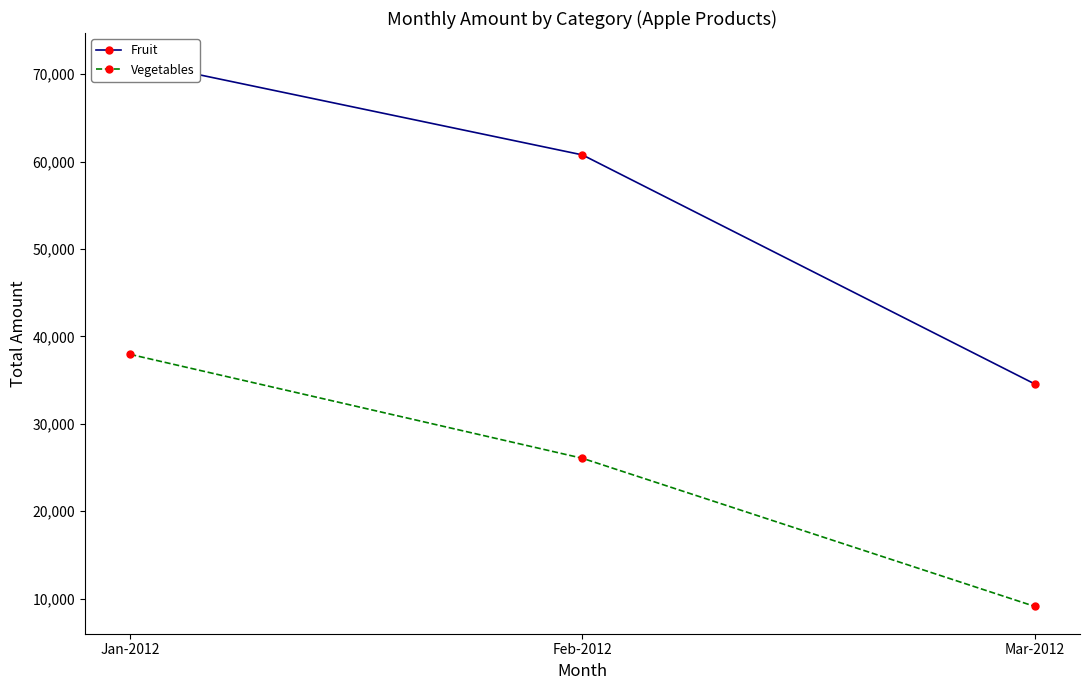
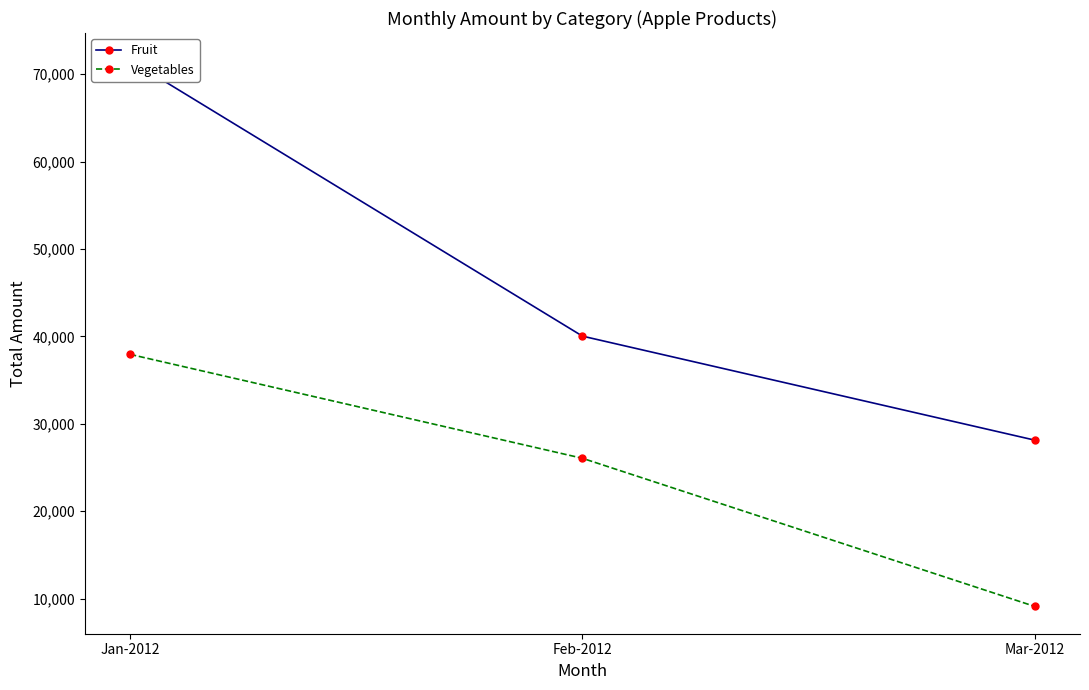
  {
    "Fruit": {
-     "Feb-2012": "61,000",
-     "Mar-2012": "35,000"
+     "Feb-2012": "40,000",
+     "Mar-2012": "28,000"
    },
    "Vegetables": {
      "Jan-2012": "38,000",
      "Feb-2012": "26,000",
      "Mar-2012": "9,000"
    }
  }
